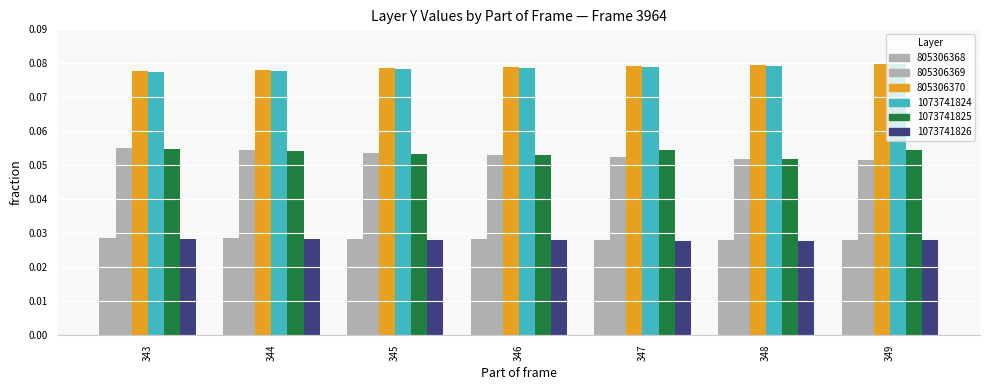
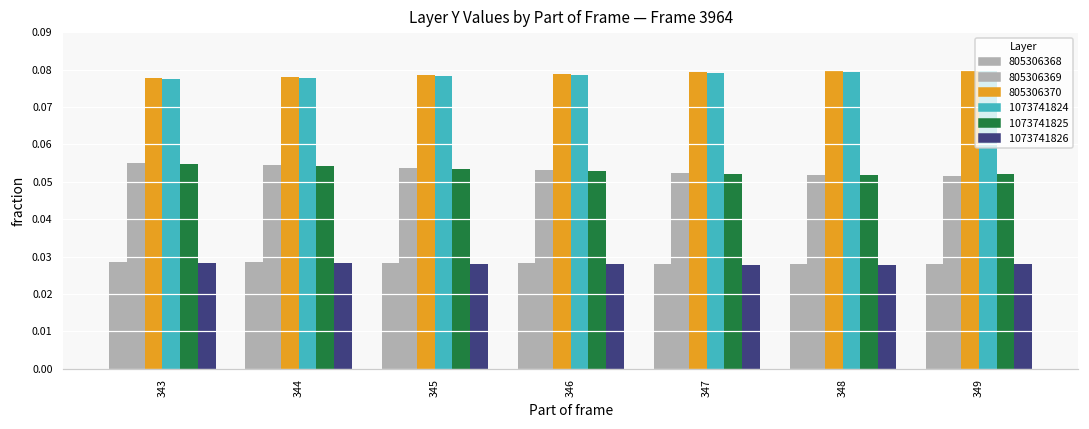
  {
    "805306370": {
      "343": 0.078,
      "344": 0.078,
      "345": 0.079,
      "346": 0.079,
      "347": 0.079,
      "348": 0.080,
      "349": 0.080
    },
    "1073741824": {
      "343": 0.078,
      "344": 0.078,
      "345": 0.078,
      "346": 0.079,
      "347": 0.079,
      "348": 0.079
    },
    "1073741825": {
      "343": 0.055,
      "344": 0.054,
      "345": 0.053,
      "346": 0.053,
-     "347": 0.055,
+     "347": 0.052,
      "348": 0.052,
-     "349": 0.055
+     "349": 0.052
    },
    "1073741826": {
      "343": 0.028,
      "344": 0.028,
      "345": 0.028,
      "346": 0.028,
      "347": 0.028,
      "348": 0.028,
      "349": 0.028
    }
  }
